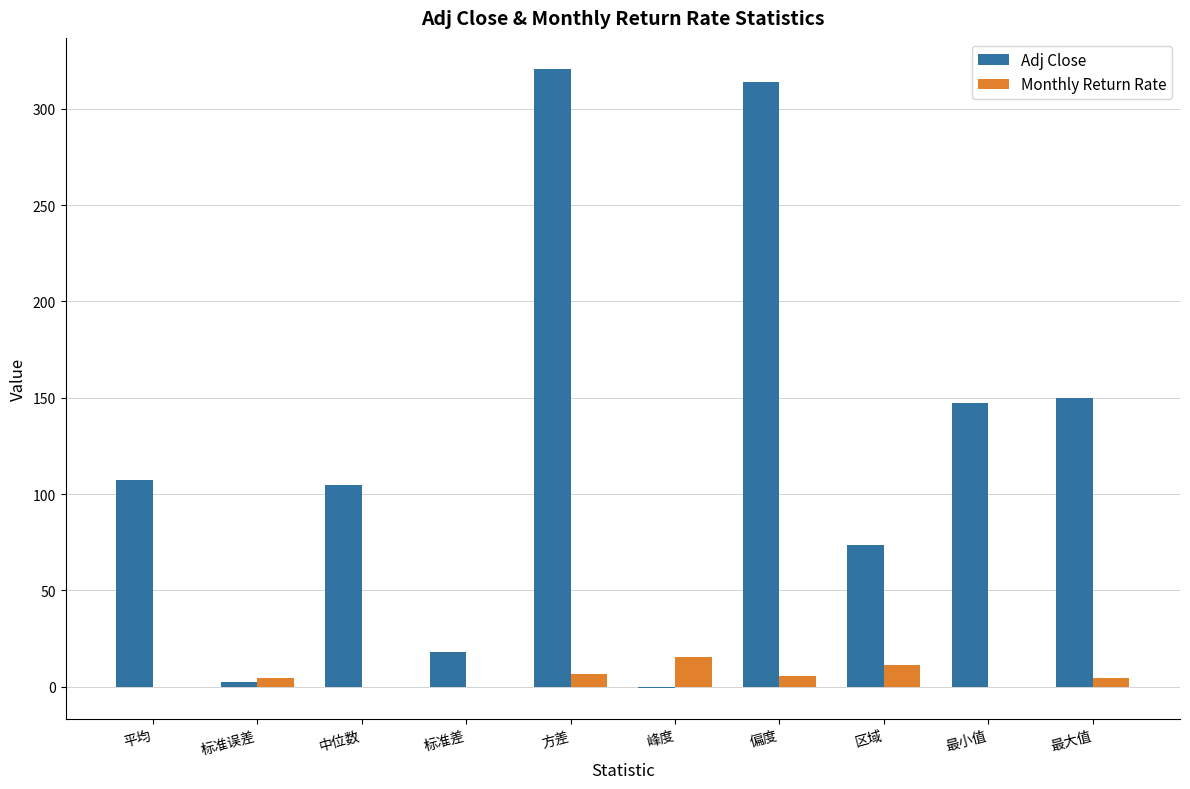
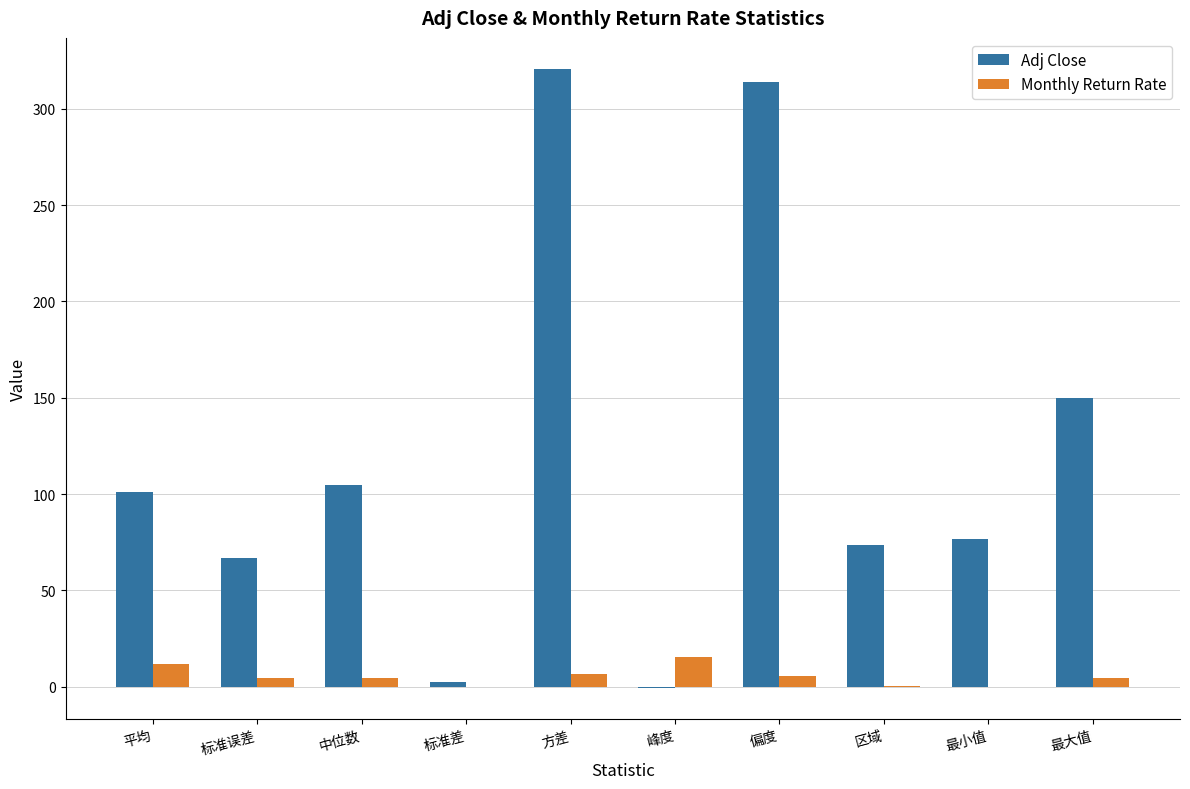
  {
    "Adj Close": {
-     "平均": 108,
-     "标准误差": 2,
+     "平均": 101,
+     "标准误差": 67,
      "中位数": 105,
-     "标准差": 18,
+     "标准差": 3,
      "方差": 321,
      "偏度": 314,
      "区域": 73,
-     "最小值": 147,
+     "最小值": 76,
      "最大值": 150
    },
    "Monthly Return Rate": {
-     "平均": 0,
+     "平均": 12,
      "标准误差": 5,
-     "中位数": 0,
+     "中位数": 5,
      "方差": 7,
      "峰度": 16,
      "偏度": 6,
-     "区域": 11,
+     "区域": 0,
      "最大值": 5
    }
  }
